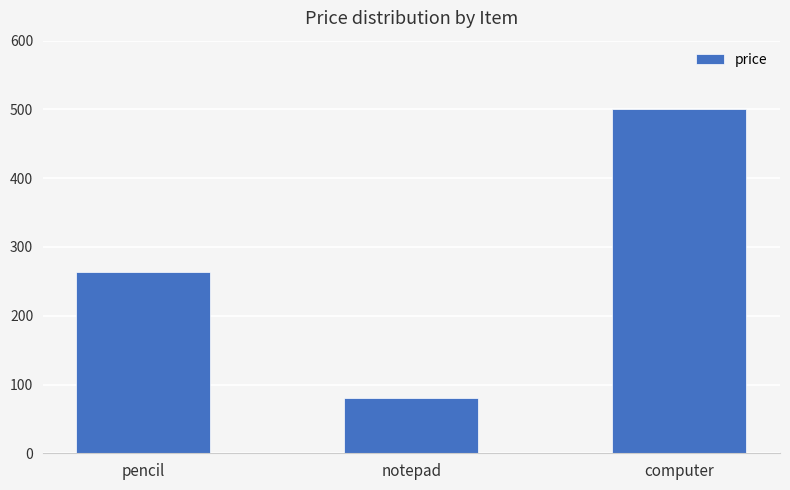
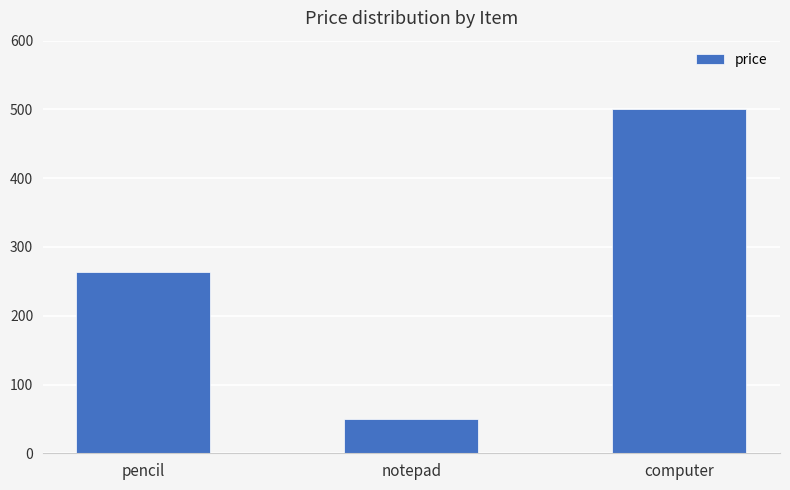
  {
    "pencil": 260,
-   "notepad": 80,
+   "notepad": 50,
    "computer": 500
  }
